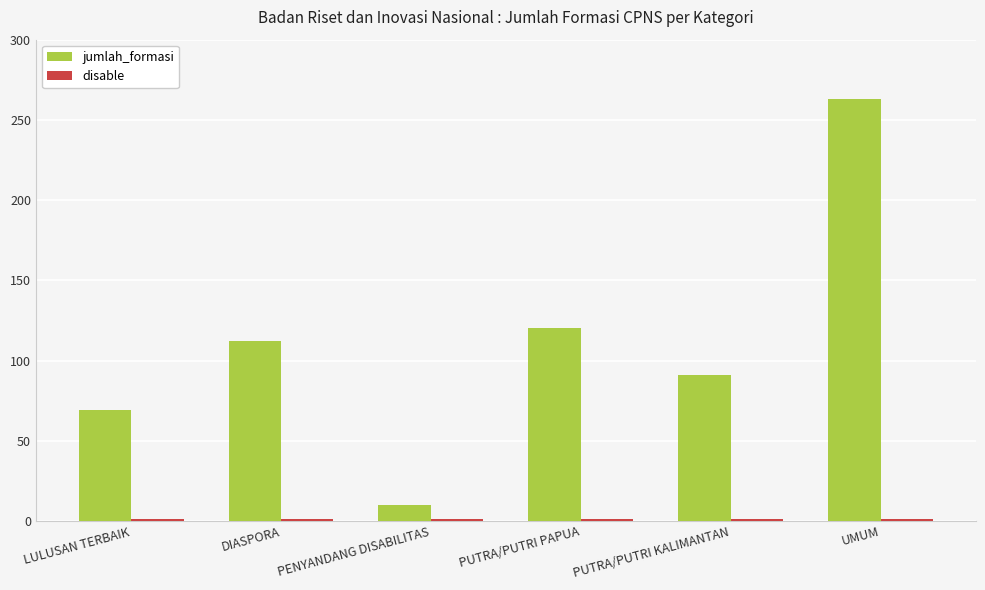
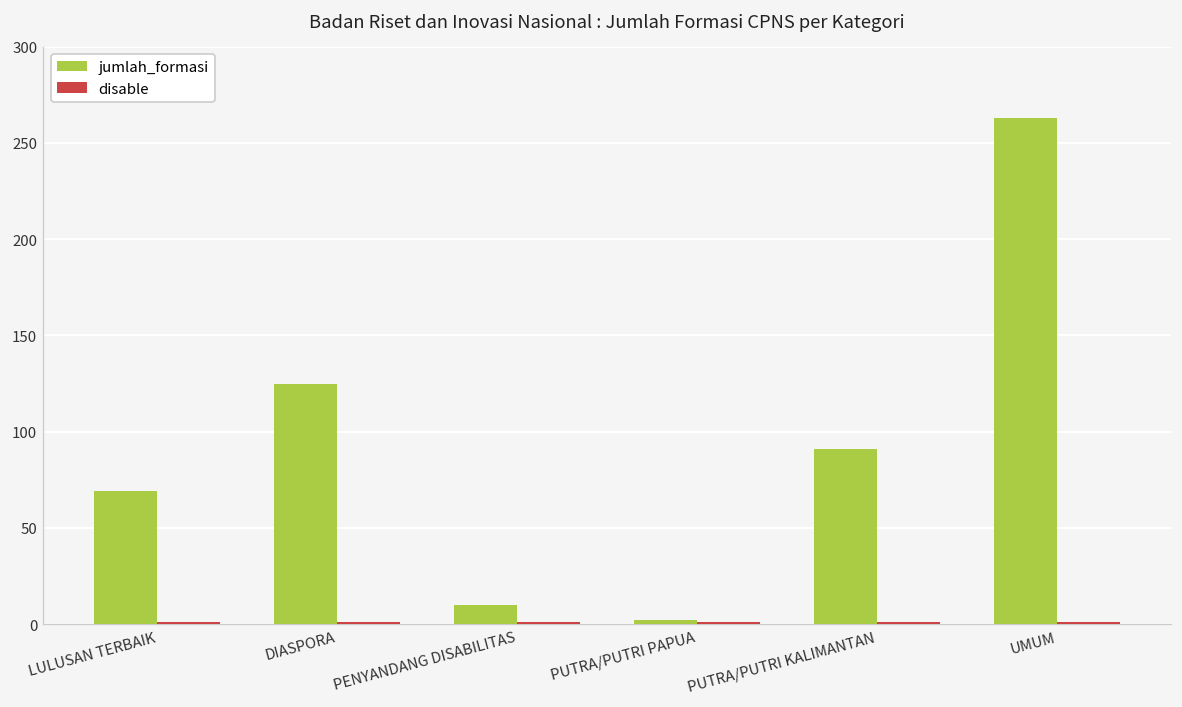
  {
    "jumlah_formasi": {
      "LULUSAN TERBAIK": 69,
-     "DIASPORA": 112,
+     "DIASPORA": 125,
      "PENYANDANG DISABILITAS": 10,
-     "PUTRA/PUTRI PAPUA": 120,
+     "PUTRA/PUTRI PAPUA": 2,
      "PUTRA/PUTRI KALIMANTAN": 91,
      "UMUM": 263
    }
  }
